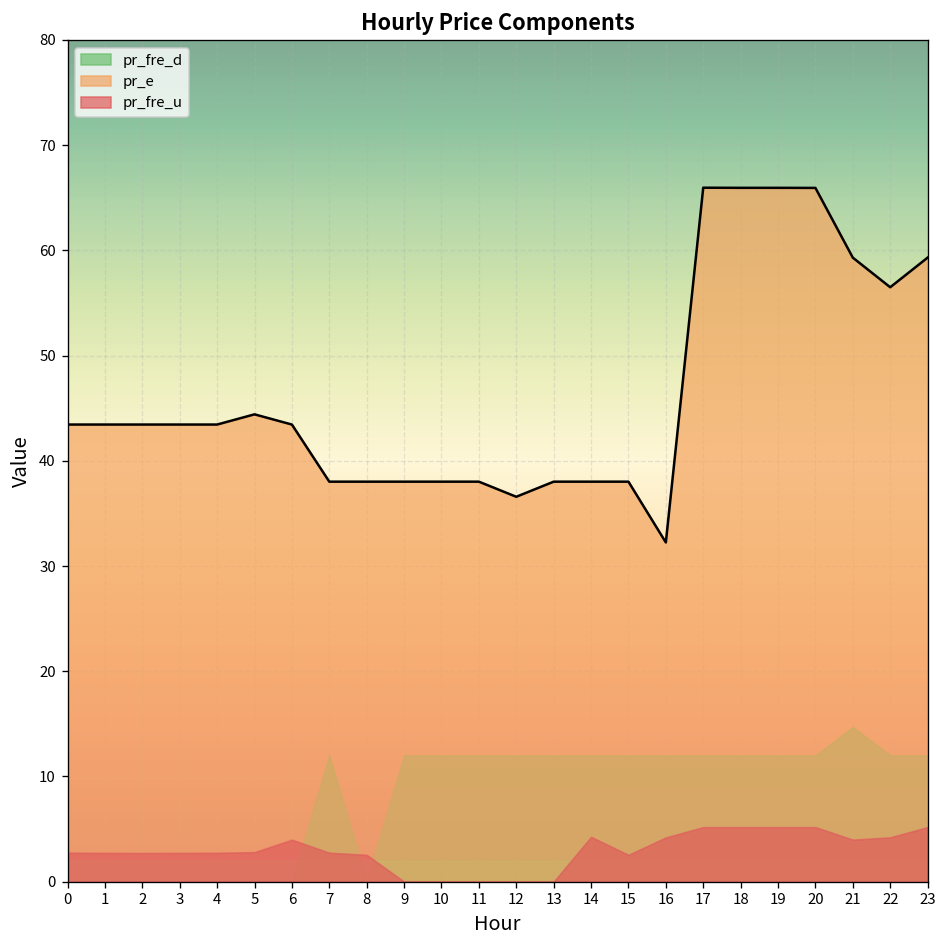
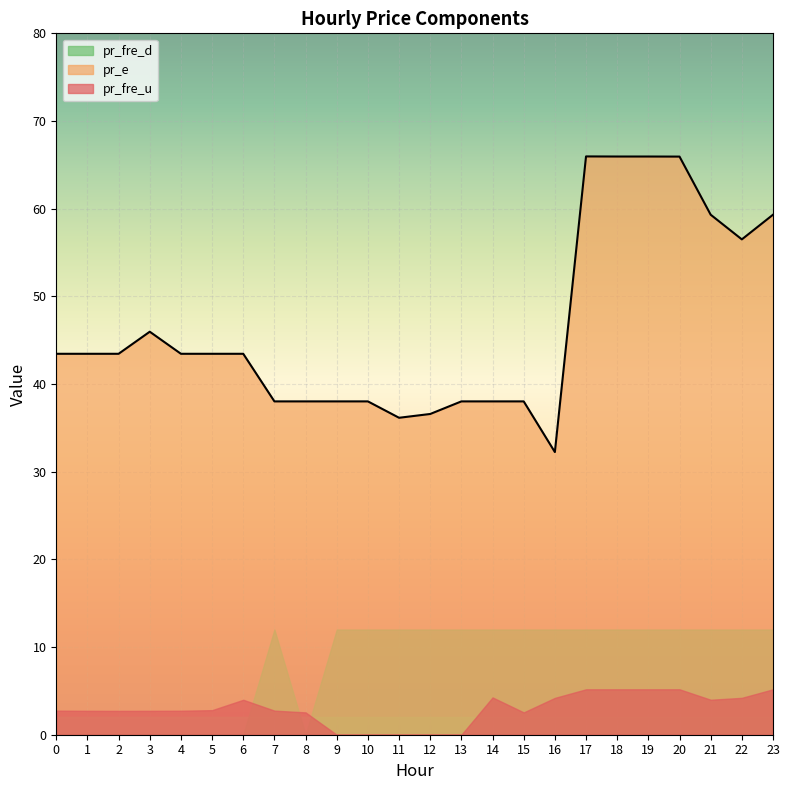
  {
    "pr_fre_d": {
      "7": 12,
      "9": 12,
      "10": 12,
      "11": 12,
      "12": 12,
      "13": 12,
      "14": 12,
      "15": 12,
      "16": 12,
      "17": 12,
      "18": 12,
      "19": 12,
      "20": 12,
-     "21": 15,
+     "21": 12,
      "22": 12,
      "23": 12
    },
    "pr_e": {
      "0": 43,
      "1": 43,
      "2": 43,
-     "3": 43,
+     "3": 46,
      "4": 43,
-     "5": 44,
+     "5": 43,
      "6": 43,
      "7": 38,
      "8": 38,
      "9": 38,
      "10": 38,
-     "11": 38,
+     "11": 36,
      "12": 37,
      "13": 38,
      "14": 38,
      "15": 38,
      "16": 32,
      "17": 66,
      "18": 66,
      "19": 66,
      "20": 66,
      "21": 59,
      "22": 56,
      "23": 59
    },
    "pr_fre_u": {
      "0": 3,
      "1": 3,
      "2": 3,
      "3": 3,
      "4": 3,
      "5": 3,
      "6": 4,
      "7": 3,
      "8": 3,
      "14": 4,
      "15": 3,
      "16": 4,
      "17": 5,
      "18": 5,
      "19": 5,
      "20": 5,
      "21": 4,
      "22": 4,
      "23": 5
    }
  }
